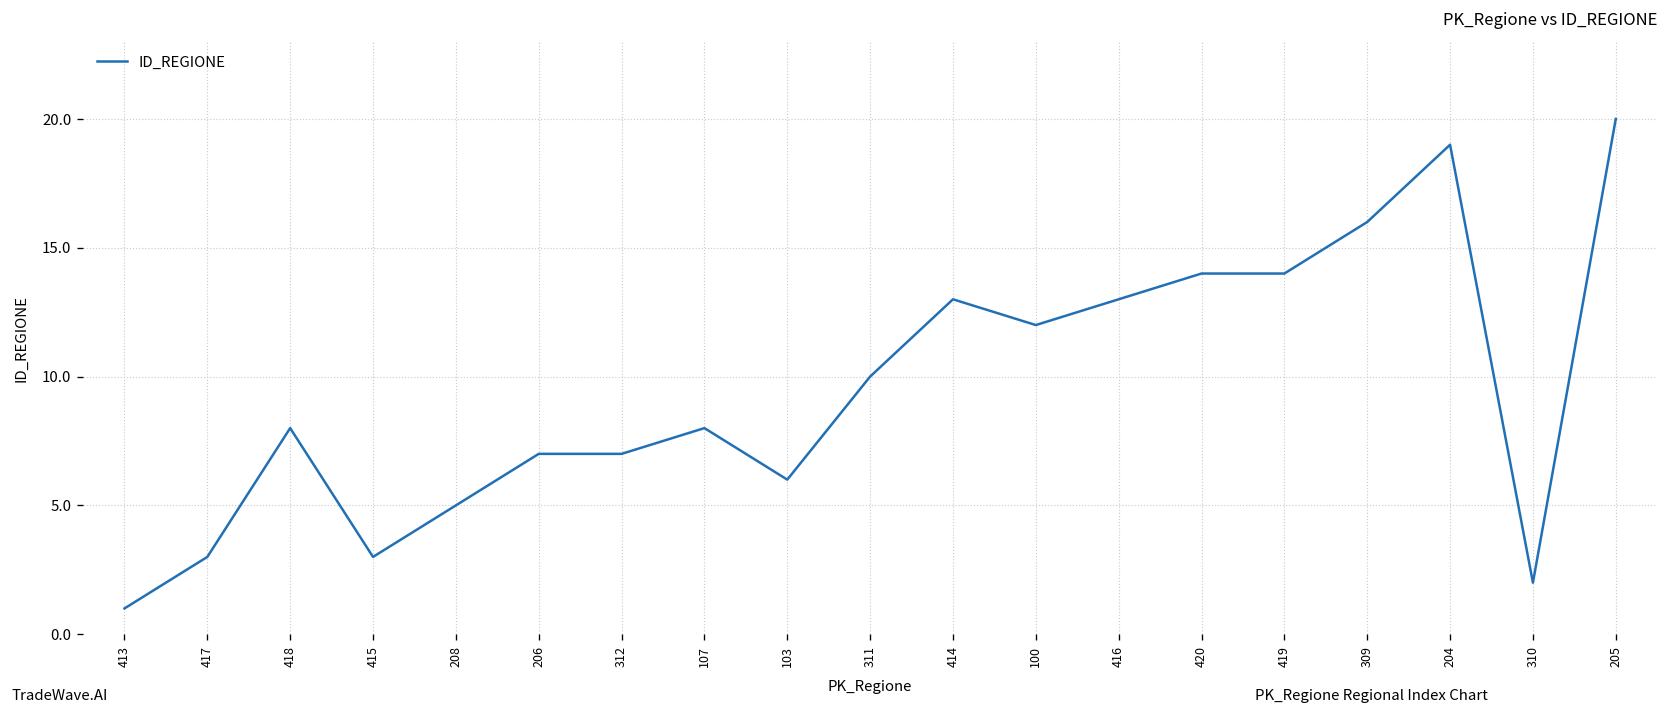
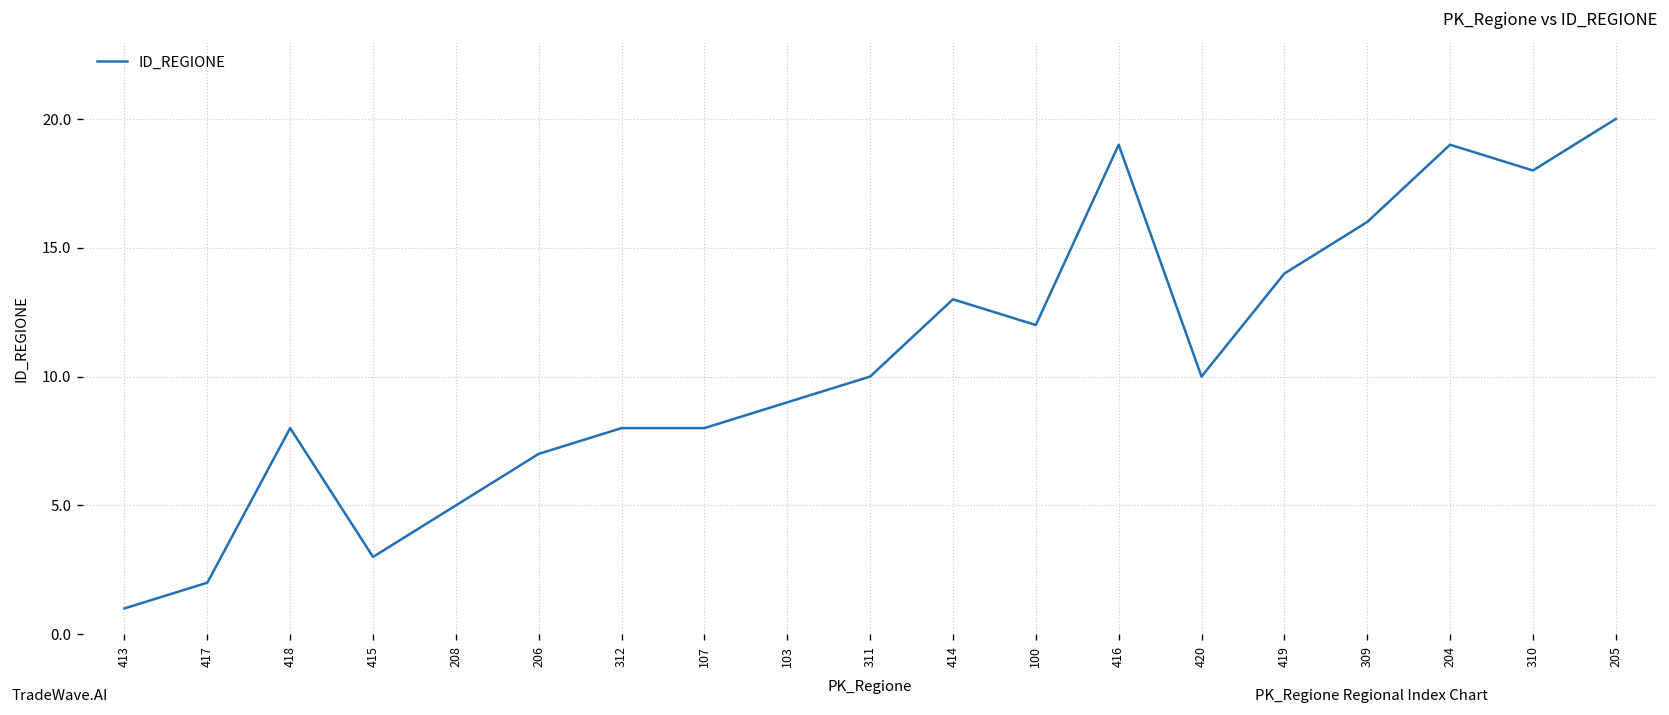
  {
    "413": 1,
-   "417": 3,
+   "417": 2,
    "418": 8,
    "415": 3,
    "208": 5,
    "206": 7,
-   "312": 7,
+   "312": 8,
    "107": 8,
-   "103": 6,
+   "103": 9,
    "311": 10,
    "414": 13,
    "100": 12,
-   "416": 13,
-   "420": 14,
+   "416": 19,
+   "420": 10,
    "419": 14,
    "309": 16,
    "204": 19,
-   "310": 2,
+   "310": 18,
    "205": 20
  }
